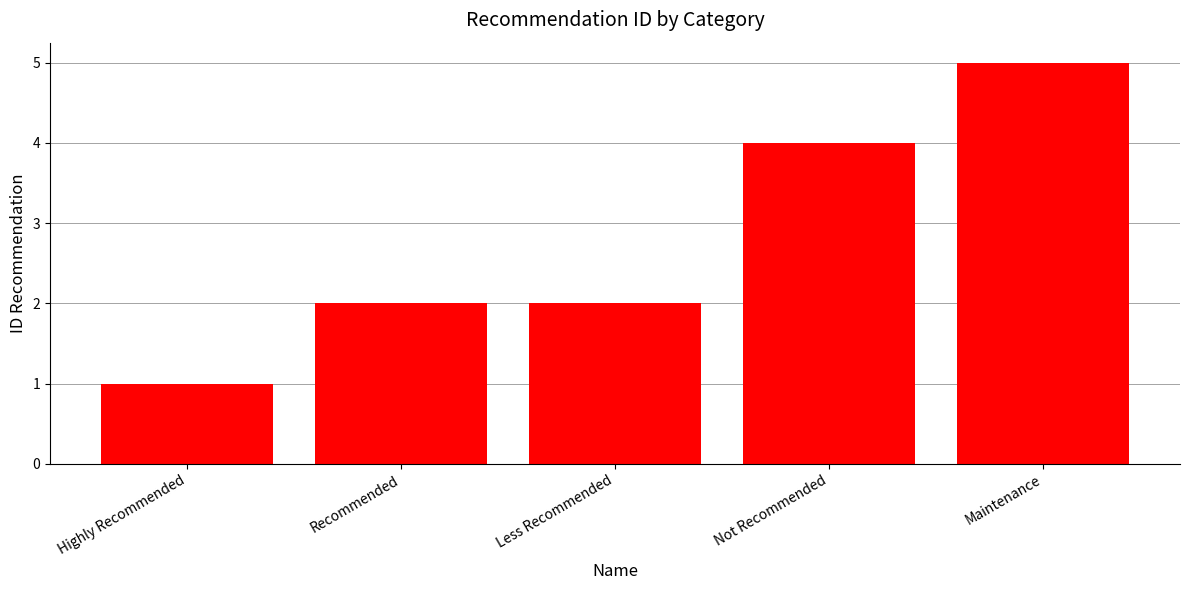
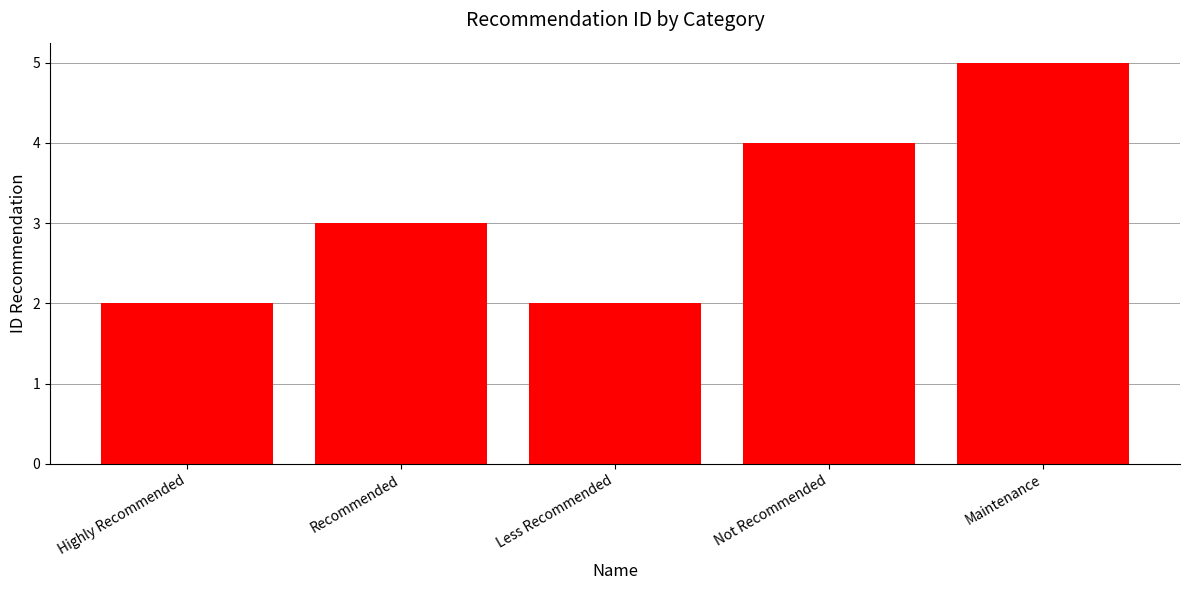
  {
-   "Highly Recommended": 1,
-   "Recommended": 2,
+   "Highly Recommended": 2,
+   "Recommended": 3,
    "Less Recommended": 2,
    "Not Recommended": 4,
    "Maintenance": 5
  }
